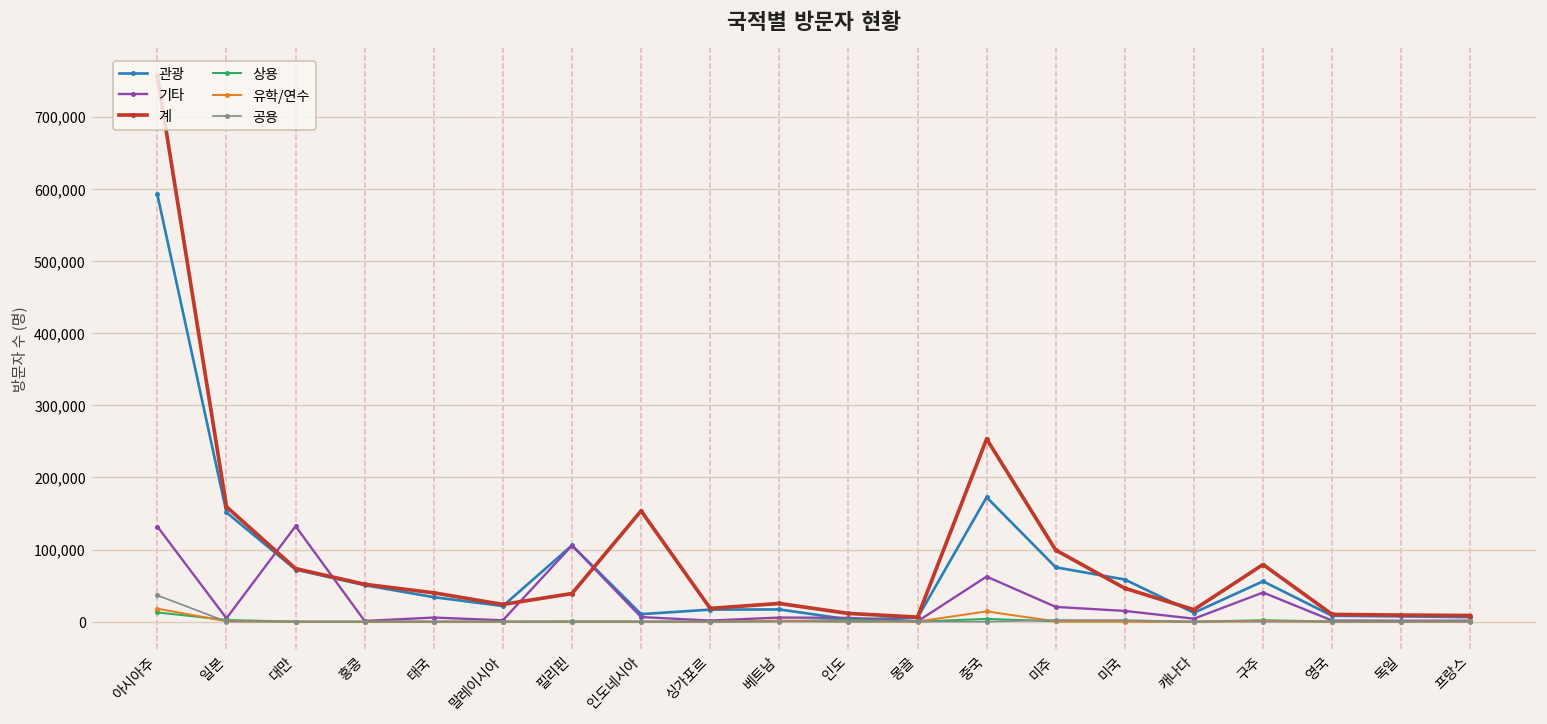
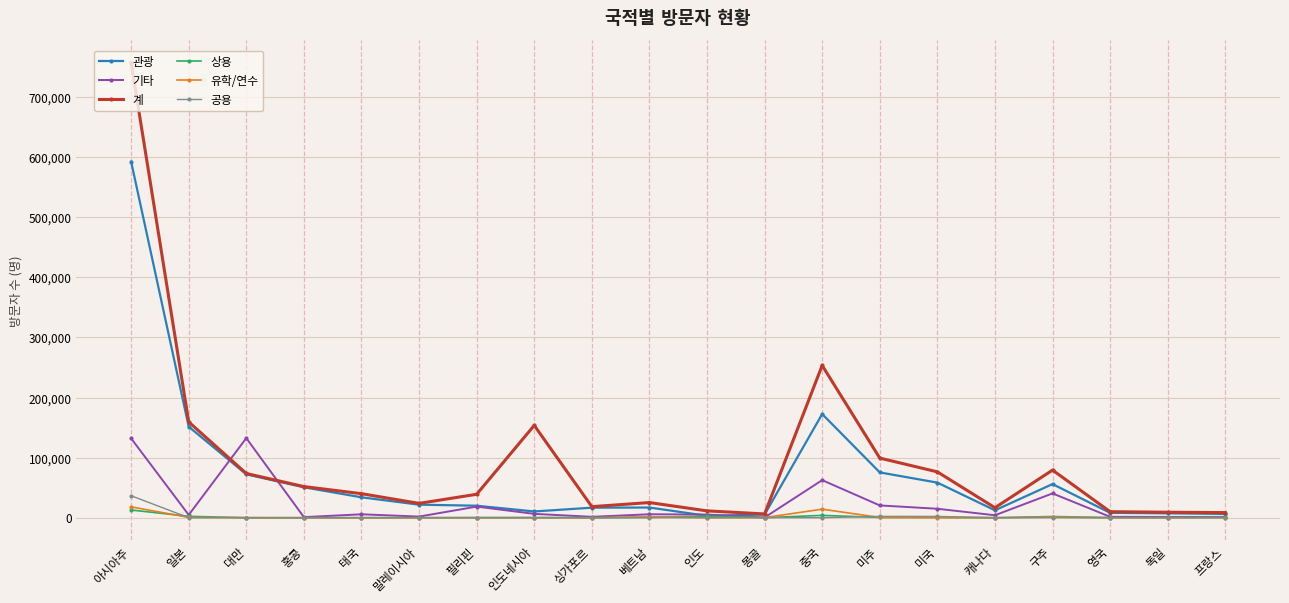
  {
    "관광": {
      "아시아주": "590,000",
      "일본": "150,000",
      "태국": "30,000",
-     "필리핀": "110,000",
+     "필리핀": "20,000",
      "베트남": "20,000",
      "중국": "170,000",
      "미주": "80,000",
      "미국": "60,000",
      "캐나다": "10,000",
      "구주": "60,000"
    },
    "기타": {
      "아시아주": "130,000",
      "대만": "130,000",
      "태국": "10,000",
-     "필리핀": "110,000",
+     "필리핀": "20,000",
      "중국": "60,000",
      "미주": "20,000",
      "미국": "10,000",
      "구주": "40,000"
    },
    "계": {
      "일본": "160,000",
      "태국": "40,000",
      "필리핀": "40,000",
      "인도네시아": "150,000",
      "베트남": "30,000",
      "인도": "10,000",
      "중국": "250,000",
      "미주": "100,000",
-     "미국": "50,000",
+     "미국": "80,000",
      "캐나다": "20,000",
      "구주": "80,000"
    },
    "상용": {
      "아시아주": "10,000"
    },
    "유학/연수": {
      "아시아주": "20,000",
      "중국": "10,000"
    },
    "공용": {
      "아시아주": "40,000"
    }
  }
